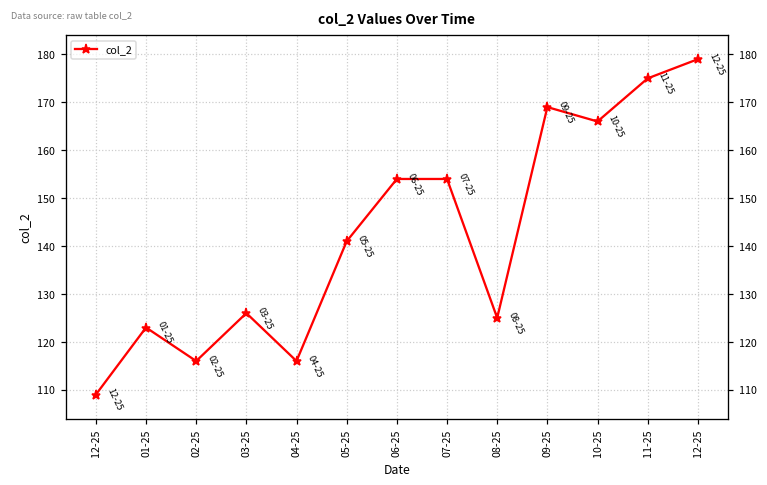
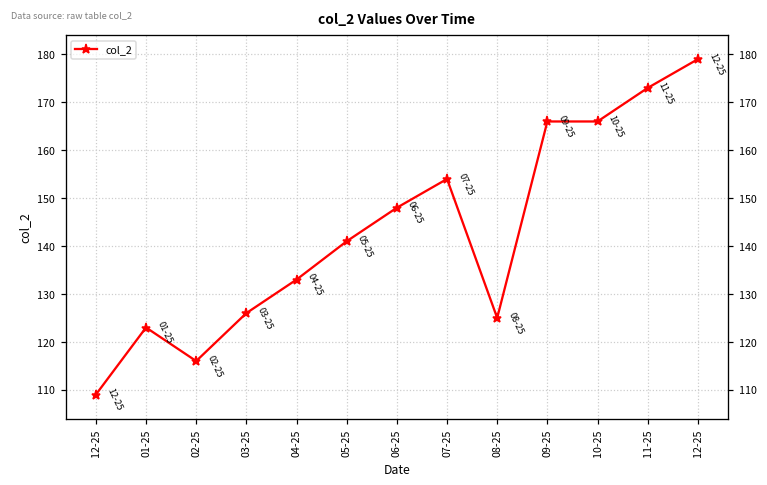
  {
-   "04-25": 116,
-   "06-25": 154,
-   "09-25": 169,
-   "11-25": 175
+   "04-25": 133,
+   "06-25": 148,
+   "09-25": 166,
+   "11-25": 173
  }
